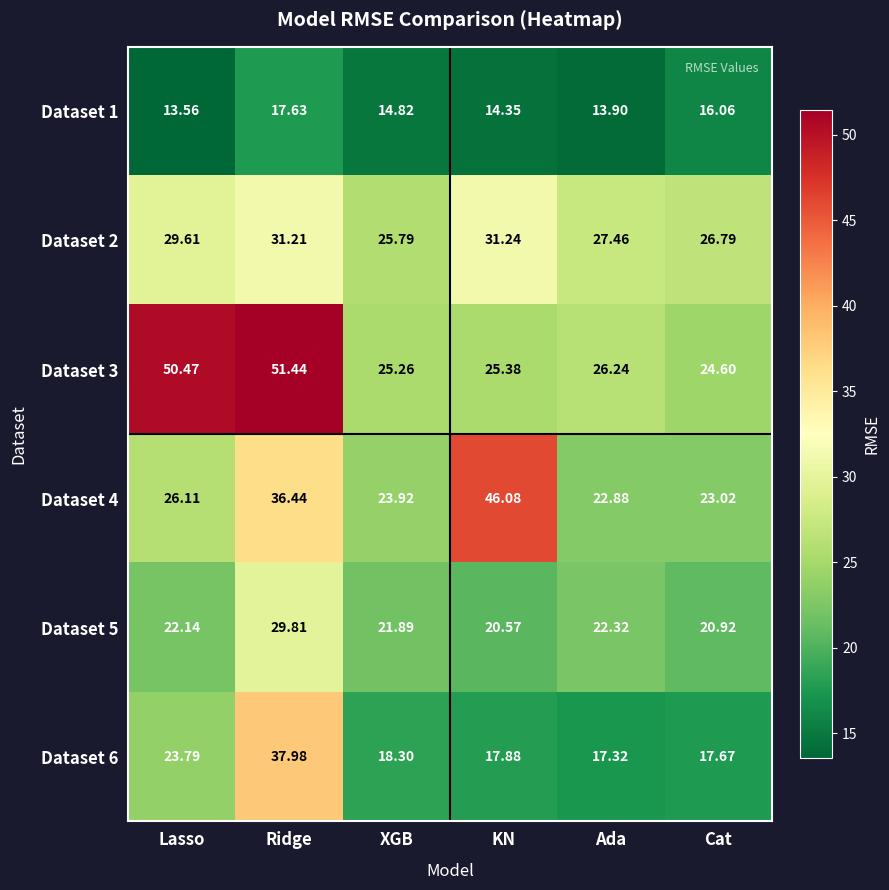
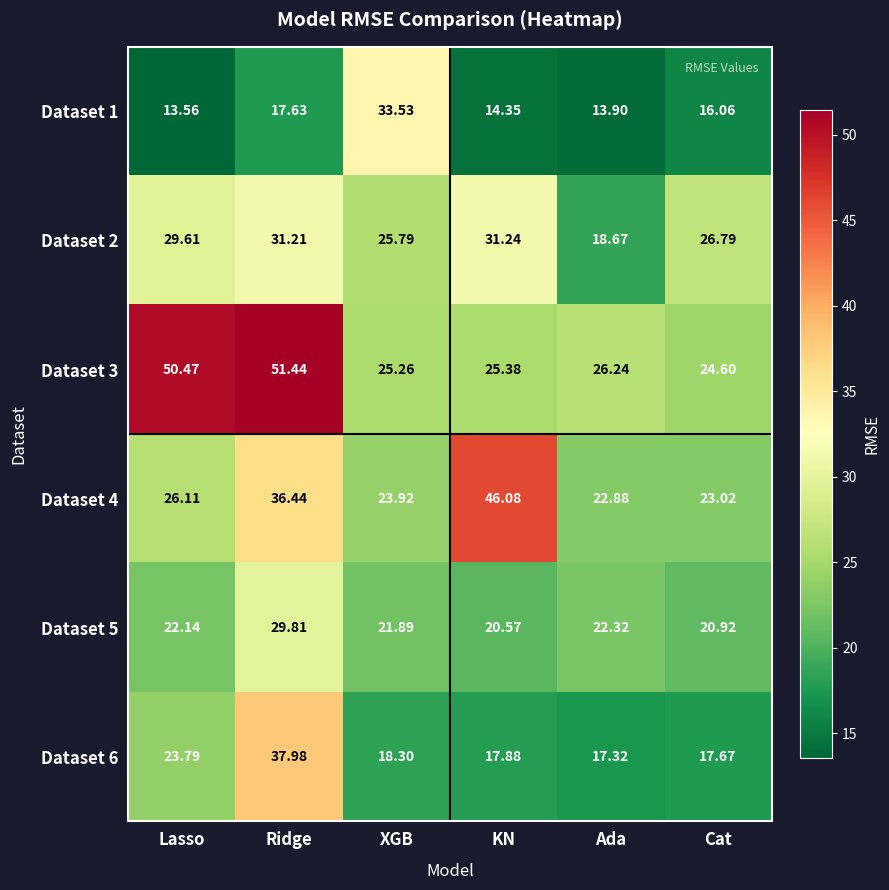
  {
    "Dataset 1": {
      "Lasso": 13.56,
      "Ridge": 17.63,
-     "XGB": 14.82,
+     "XGB": 33.53,
      "KN": 14.35,
      "Ada": 13.90
    },
    "Dataset 2": {
      "Lasso": 29.61,
      "Ridge": 31.21,
      "XGB": 25.79,
      "KN": 31.24,
-     "Ada": 27.46,
+     "Ada": 18.67,
      "Cat": 26.79
    },
    "Dataset 3": {
      "Lasso": 50.47,
      "Ridge": 51.44,
      "XGB": 25.26,
      "KN": 25.38,
      "Ada": 26.24,
      "Cat": 24.60
    },
    "Dataset 4": {
      "Lasso": 26.11,
      "Ridge": 36.44,
      "XGB": 23.92,
      "KN": 46.08,
      "Ada": 22.88,
      "Cat": 23.02
    },
    "Dataset 5": {
      "Lasso": 22.14,
      "Ridge": 29.81,
      "XGB": 21.89,
      "KN": 20.57,
      "Ada": 22.32,
      "Cat": 20.92
    },
    "Dataset 6": {
      "Lasso": 23.79,
      "Ridge": 37.98,
      "XGB": 18.30,
      "KN": 17.88,
      "Ada": 17.32,
      "Cat": 17.67
    }
  }
